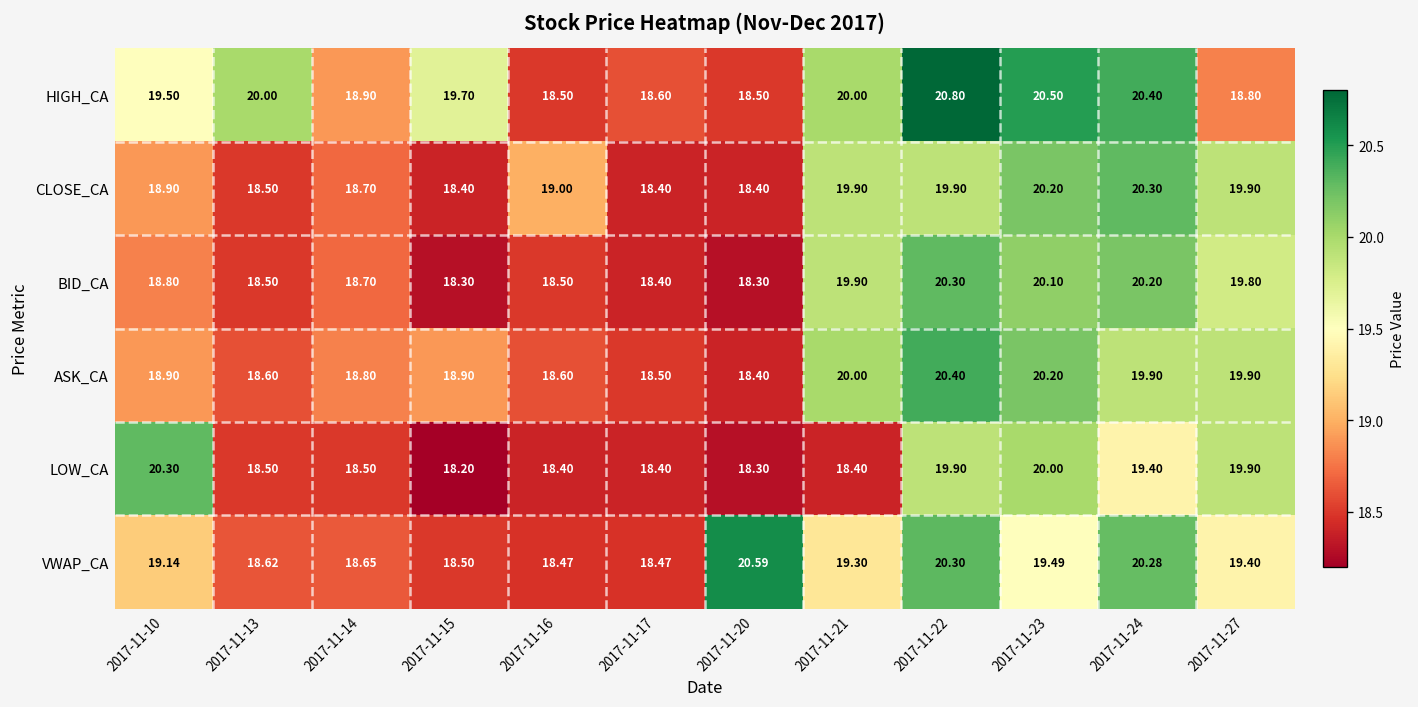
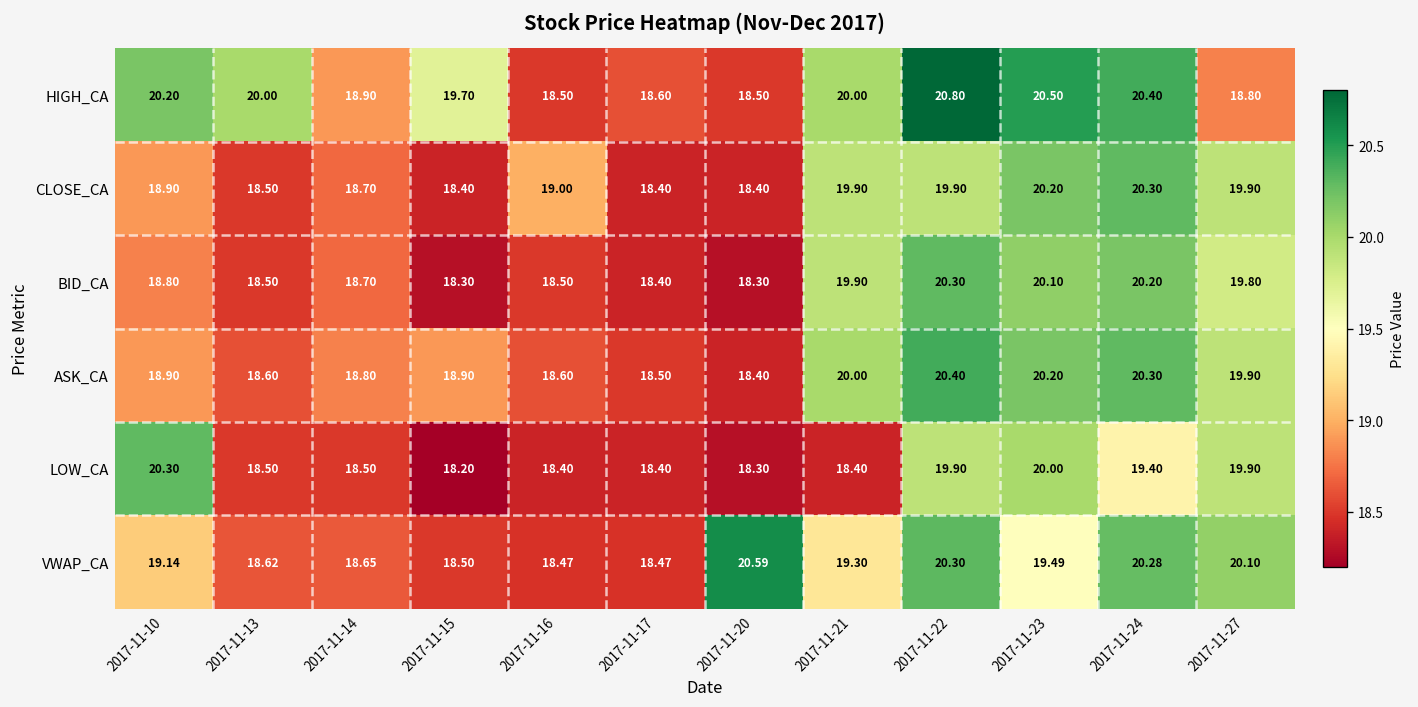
  {
    "HIGH_CA": {
-     "2017-11-10": 19.50,
+     "2017-11-10": 20.20,
      "2017-11-13": 20.00,
      "2017-11-14": 18.90,
      "2017-11-15": 19.70,
      "2017-11-16": 18.50,
      "2017-11-17": 18.60,
      "2017-11-20": 18.50,
      "2017-11-21": 20.00,
      "2017-11-22": 20.80,
      "2017-11-23": 20.50,
      "2017-11-24": 20.40,
      "2017-11-27": 18.80
    },
    "CLOSE_CA": {
      "2017-11-10": 18.90,
      "2017-11-13": 18.50,
      "2017-11-14": 18.70,
      "2017-11-15": 18.40,
      "2017-11-16": 19.00,
      "2017-11-17": 18.40,
      "2017-11-20": 18.40,
      "2017-11-21": 19.90,
      "2017-11-22": 19.90,
      "2017-11-23": 20.20,
      "2017-11-24": 20.30,
      "2017-11-27": 19.90
    },
    "BID_CA": {
      "2017-11-10": 18.80,
      "2017-11-13": 18.50,
      "2017-11-14": 18.70,
      "2017-11-15": 18.30,
      "2017-11-16": 18.50,
      "2017-11-17": 18.40,
      "2017-11-20": 18.30,
      "2017-11-21": 19.90,
      "2017-11-22": 20.30,
      "2017-11-23": 20.10,
      "2017-11-24": 20.20,
      "2017-11-27": 19.80
    },
    "ASK_CA": {
      "2017-11-10": 18.90,
      "2017-11-13": 18.60,
      "2017-11-14": 18.80,
      "2017-11-15": 18.90,
      "2017-11-16": 18.60,
      "2017-11-17": 18.50,
      "2017-11-20": 18.40,
      "2017-11-21": 20.00,
      "2017-11-22": 20.40,
      "2017-11-23": 20.20,
-     "2017-11-24": 19.90,
+     "2017-11-24": 20.30,
      "2017-11-27": 19.90
    },
    "LOW_CA": {
      "2017-11-10": 20.30,
      "2017-11-13": 18.50,
      "2017-11-14": 18.50,
      "2017-11-15": 18.20,
      "2017-11-16": 18.40,
      "2017-11-17": 18.40,
      "2017-11-20": 18.30,
      "2017-11-21": 18.40,
      "2017-11-22": 19.90,
      "2017-11-23": 20.00,
      "2017-11-24": 19.40,
      "2017-11-27": 19.90
    },
    "VWAP_CA": {
      "2017-11-10": 19.14,
      "2017-11-13": 18.62,
      "2017-11-14": 18.65,
      "2017-11-15": 18.50,
      "2017-11-16": 18.47,
      "2017-11-17": 18.47,
      "2017-11-20": 20.59,
      "2017-11-21": 19.30,
      "2017-11-22": 20.30,
      "2017-11-23": 19.49,
      "2017-11-24": 20.28,
-     "2017-11-27": 19.40
+     "2017-11-27": 20.10
    }
  }
